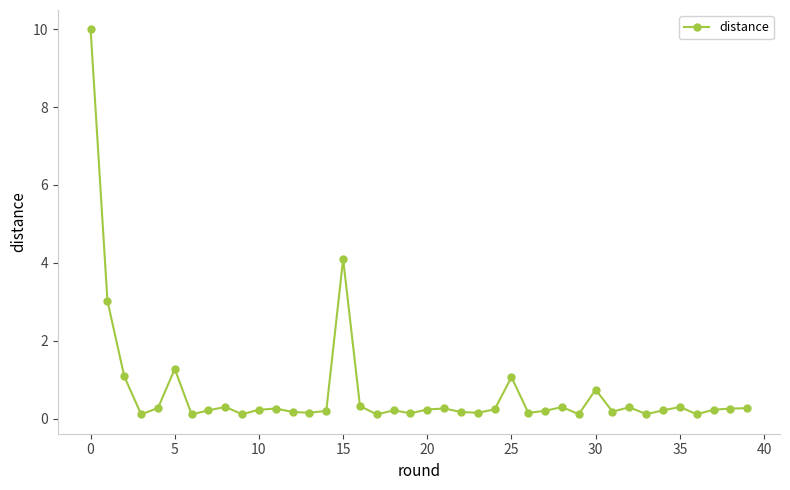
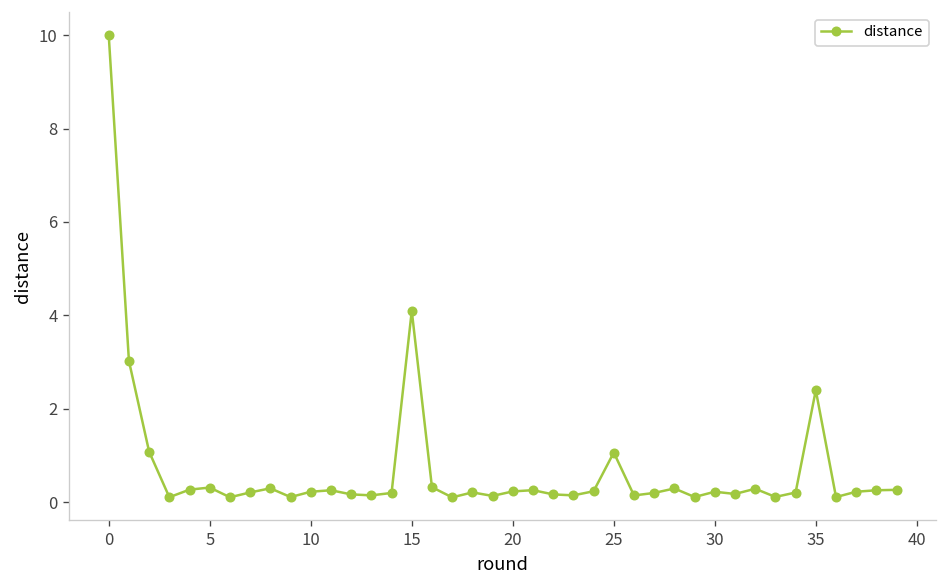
  {
    "0": 10.0,
-   "5": 1.3,
+   "5": 0.3,
    "10": 0.2,
    "15": 4.1,
    "20": 0.2,
    "25": 1.1,
-   "30": 0.7,
-   "35": 0.3
+   "30": 0.2,
+   "35": 2.4
  }
